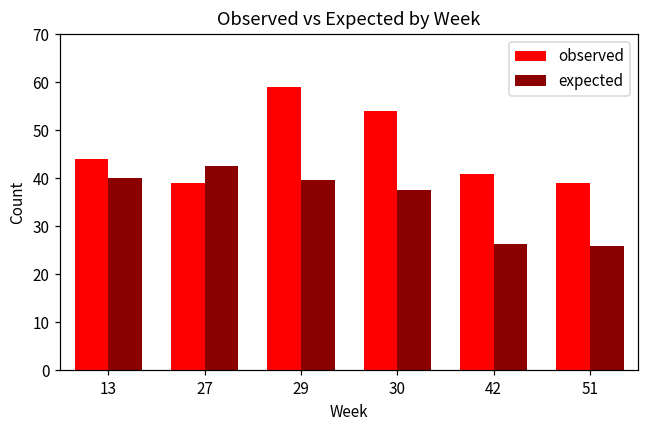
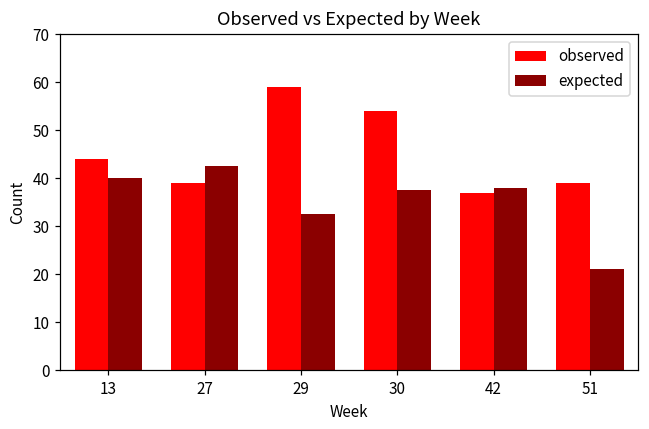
  {
    "observed": {
      "13": 44,
      "27": 39,
      "29": 59,
      "30": 54,
-     "42": 41,
+     "42": 37,
      "51": 39
    },
    "expected": {
      "13": 40,
      "27": 43,
-     "29": 40,
+     "29": 33,
      "30": 38,
-     "42": 26,
-     "51": 26
+     "42": 38,
+     "51": 21
    }
  }
